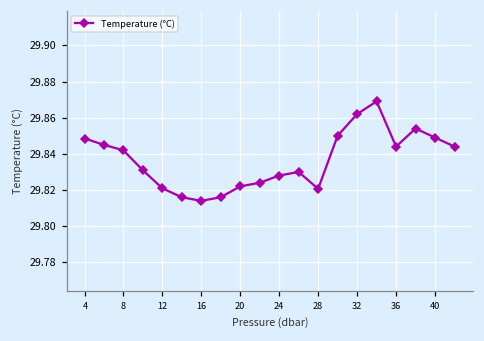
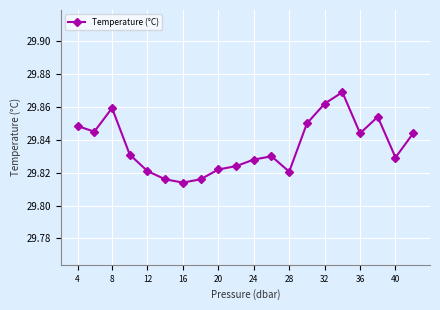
  {
    "4": 29.848,
-   "8": 29.842,
+   "8": 29.859,
    "12": 29.821,
    "16": 29.814,
    "20": 29.822,
    "24": 29.828,
    "28": 29.821,
    "32": 29.862,
    "36": 29.844,
-   "40": 29.849
+   "40": 29.829
  }
